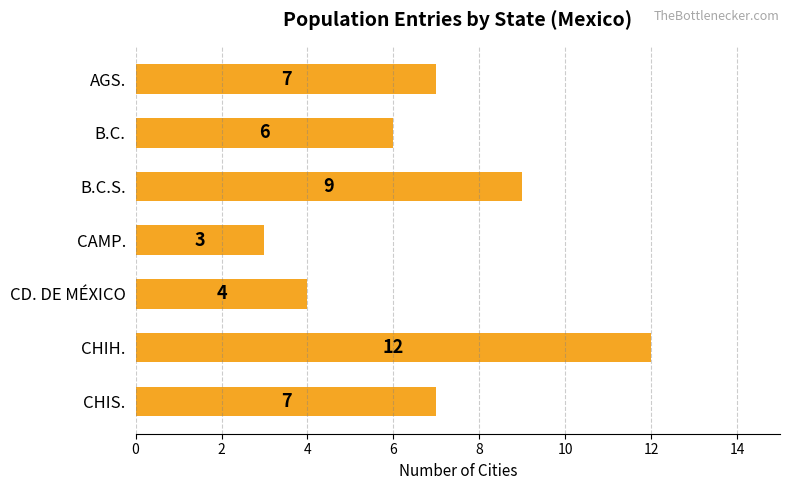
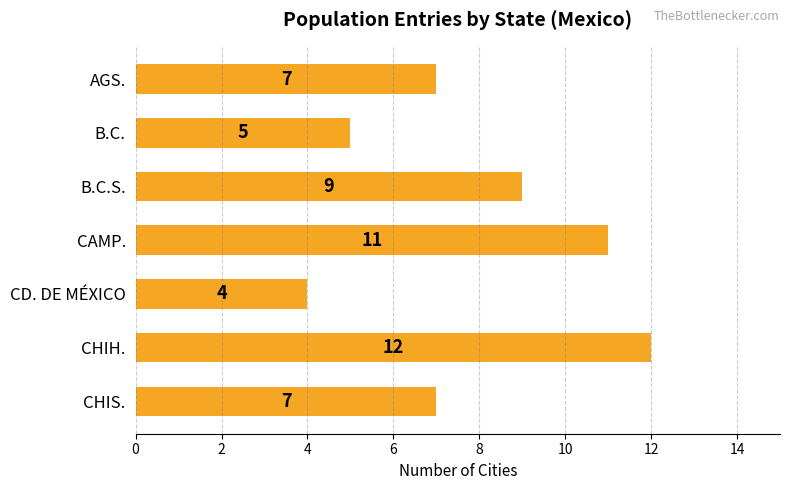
  {
    "AGS.": 7,
-   "B.C.": 6,
+   "B.C.": 5,
    "B.C.S.": 9,
-   "CAMP.": 3,
+   "CAMP.": 11,
    "CD. DE MÉXICO": 4,
    "CHIH.": 12,
    "CHIS.": 7
  }
